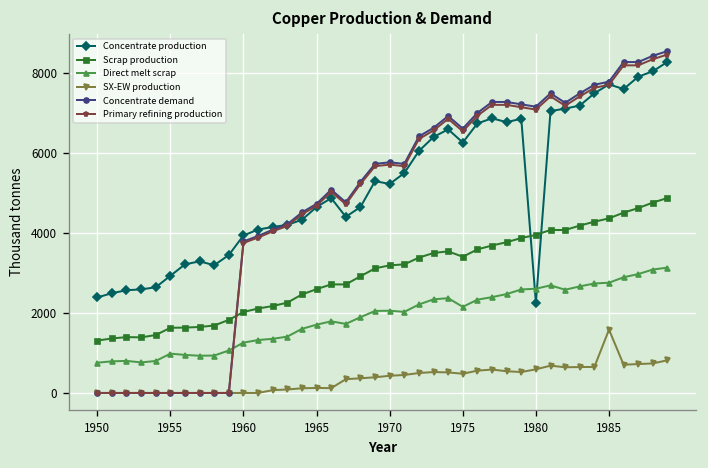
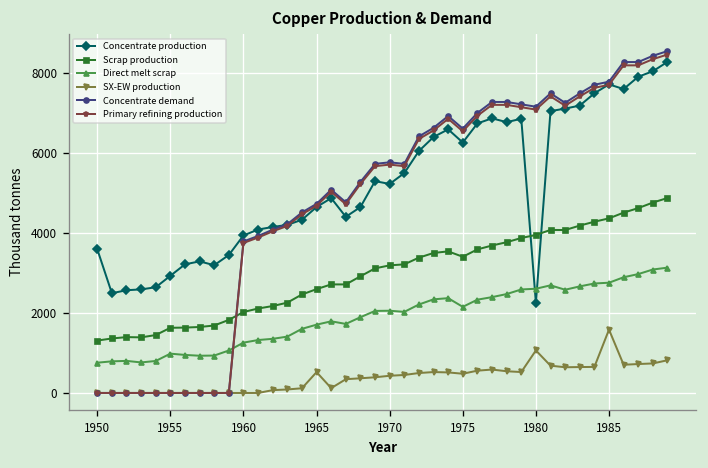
  {
    "Concentrate production": {
-     "1950": 2400,
+     "1950": 3600,
      "1955": 2900,
      "1960": 3900,
      "1970": 5200,
      "1975": 6300,
      "1980": 2300
    },
    "SX-EW production": {
      "1960": 0,
-     "1965": 100,
+     "1965": 500,
      "1970": 400,
      "1975": 500,
-     "1980": 600,
+     "1980": 1100,
      "1985": 1600
    }
  }
